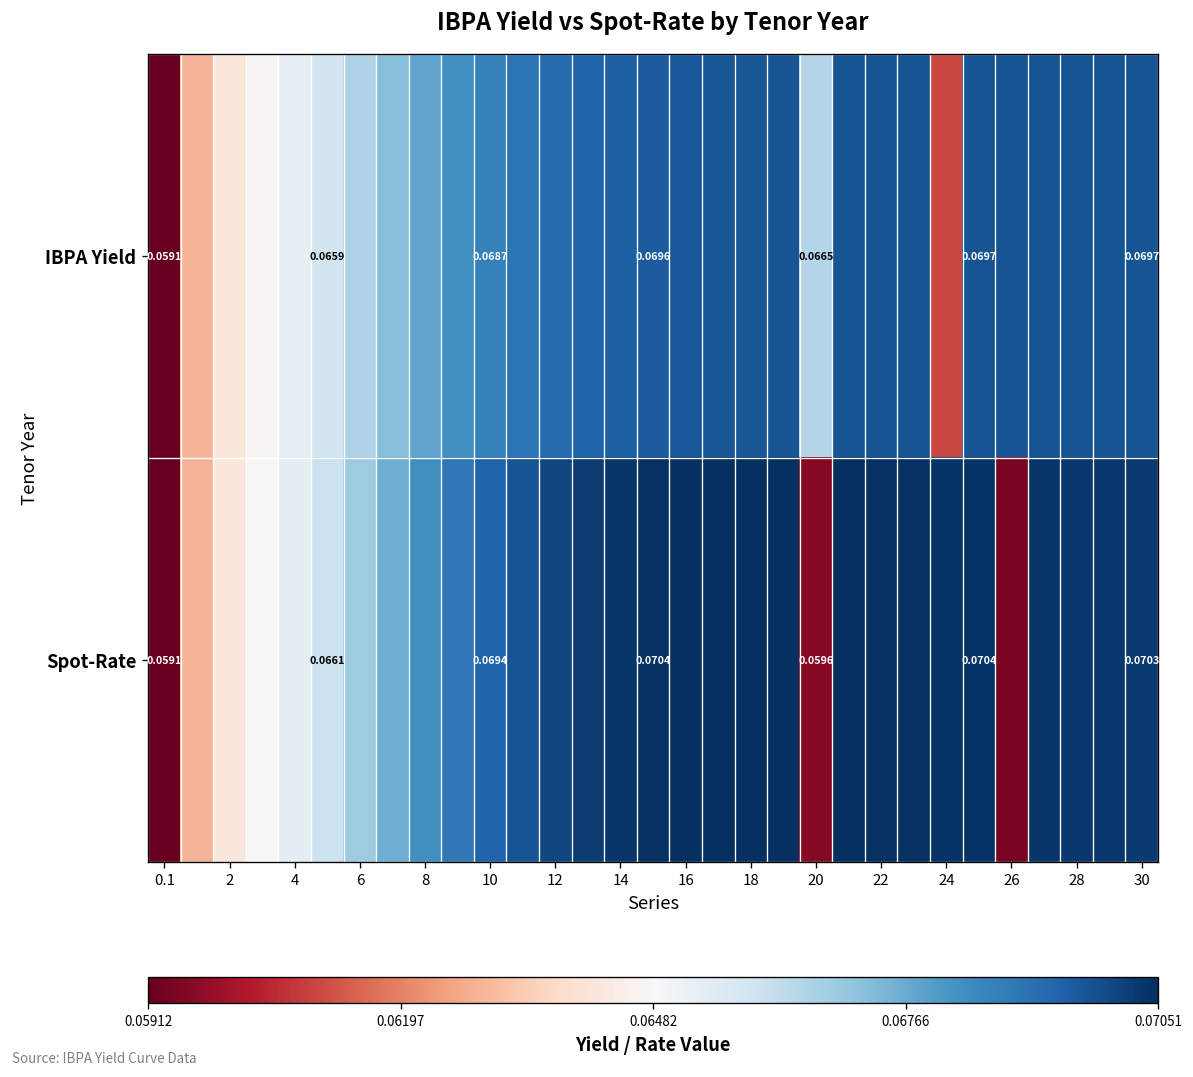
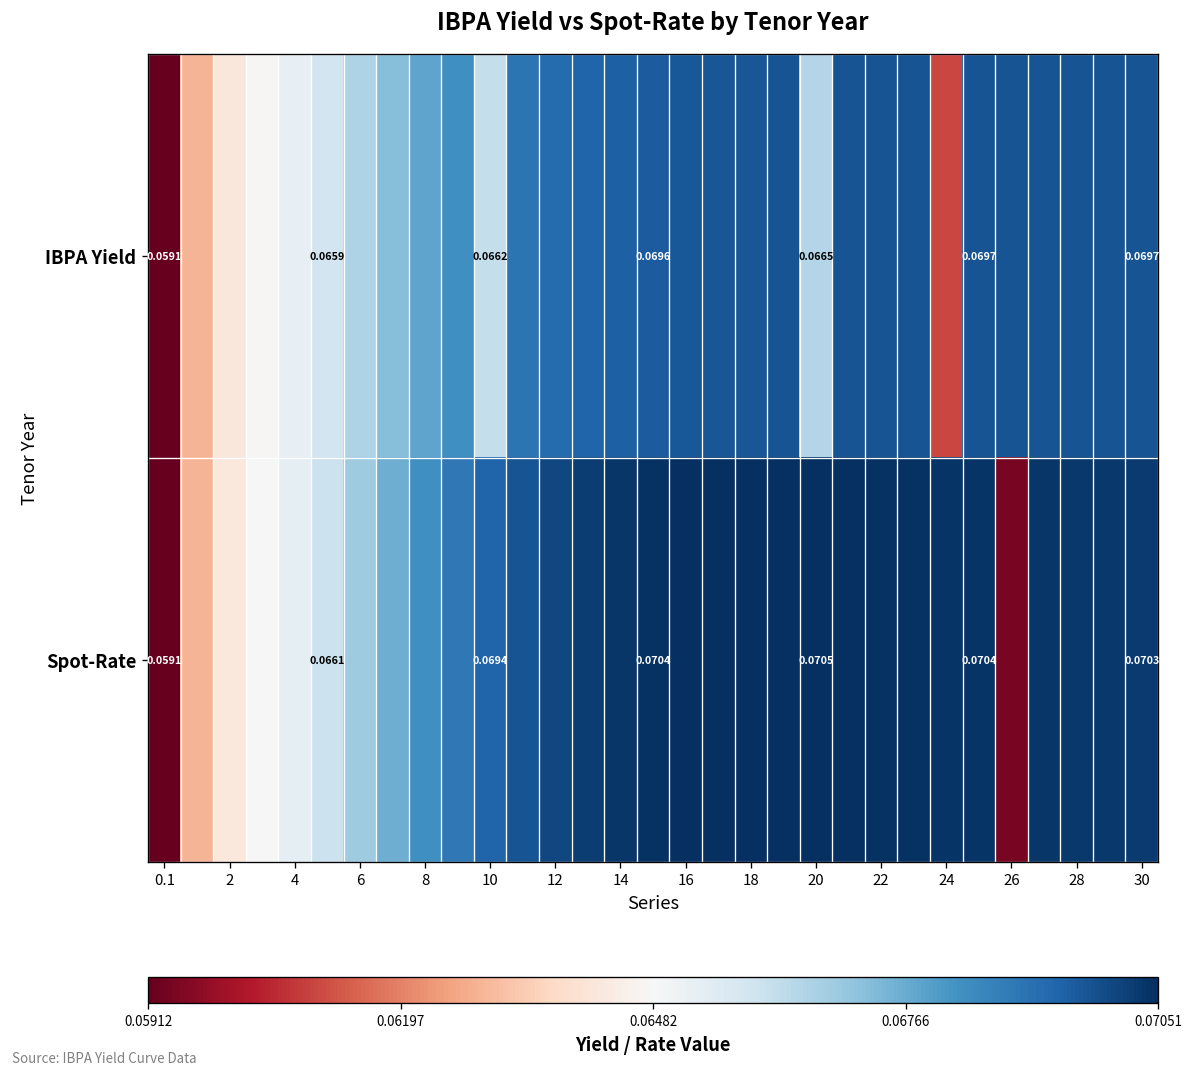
  {
    "IBPA Yield": {
      "0.1": 0.0591,
-     "10": 0.0687,
+     "10": 0.0662,
      "20": 0.0665,
      "30": 0.0697
    },
    "Spot-Rate": {
      "0.1": 0.0591,
      "10": 0.0694,
-     "20": 0.0596,
+     "20": 0.0705,
      "30": 0.0703
    }
  }
